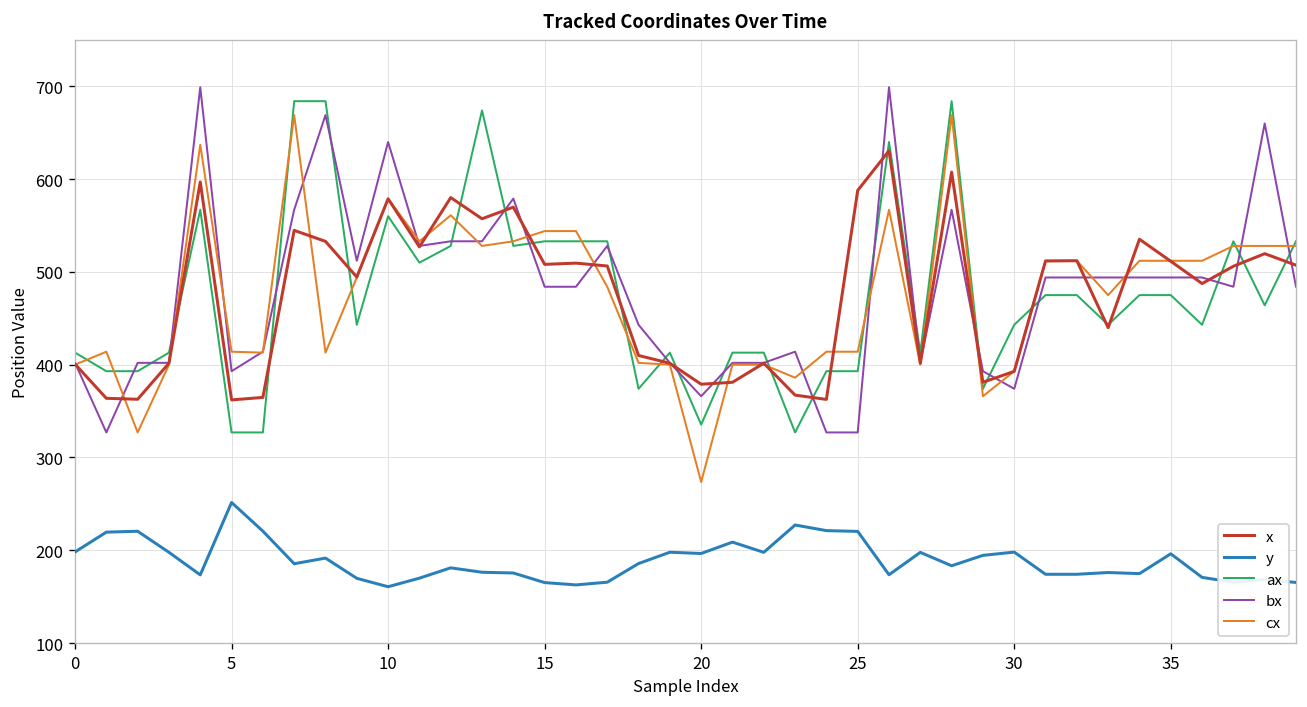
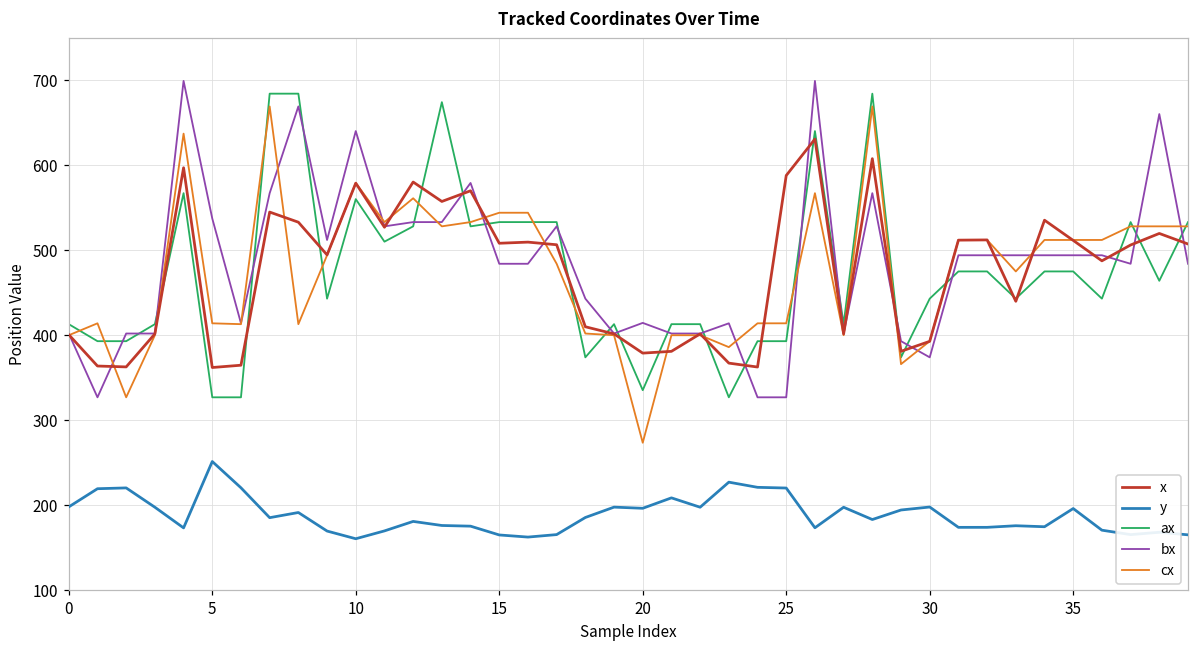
  {
    "x": {
      "5": 360,
      "15": 510,
      "20": 380,
      "25": 590
    },
    "y": {
      "0": 200,
      "5": 250,
      "10": 160,
      "15": 170,
      "20": 200,
      "25": 220,
      "30": 200,
      "35": 200
    },
    "ax": {
      "0": 410,
      "5": 330,
      "10": 560,
      "15": 530,
      "20": 340,
      "25": 390,
      "30": 440,
      "35": 480
    },
    "bx": {
-     "5": 390,
+     "5": 540,
      "10": 640,
      "15": 480,
-     "20": 370,
+     "20": 410,
      "25": 330,
      "30": 370,
      "35": 490
    },
    "cx": {
      "5": 410,
      "15": 540,
      "20": 270,
      "25": 410
    }
  }
